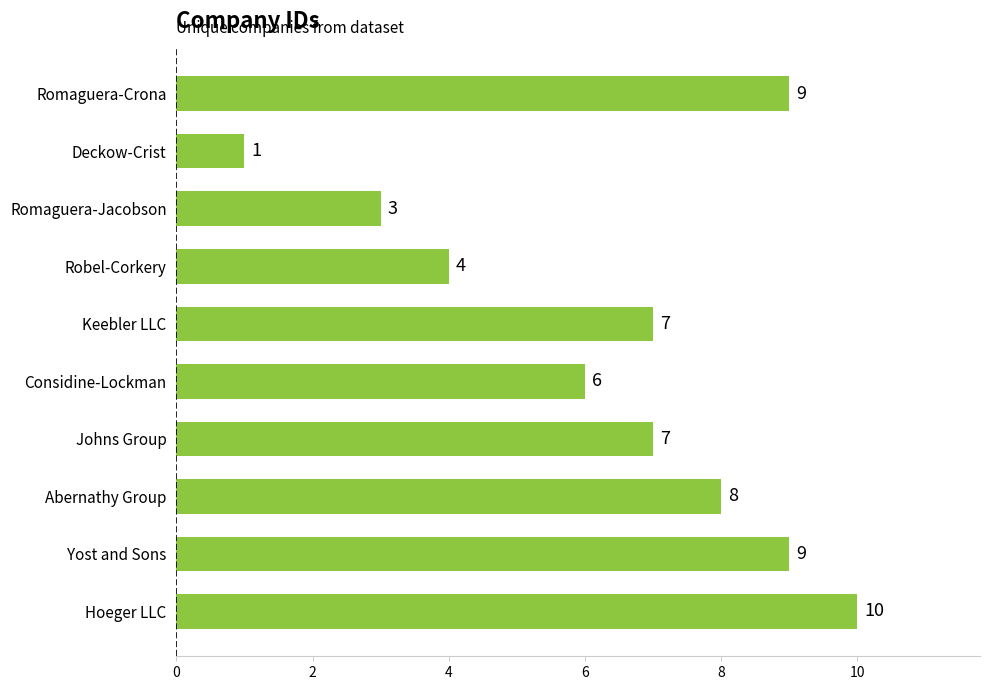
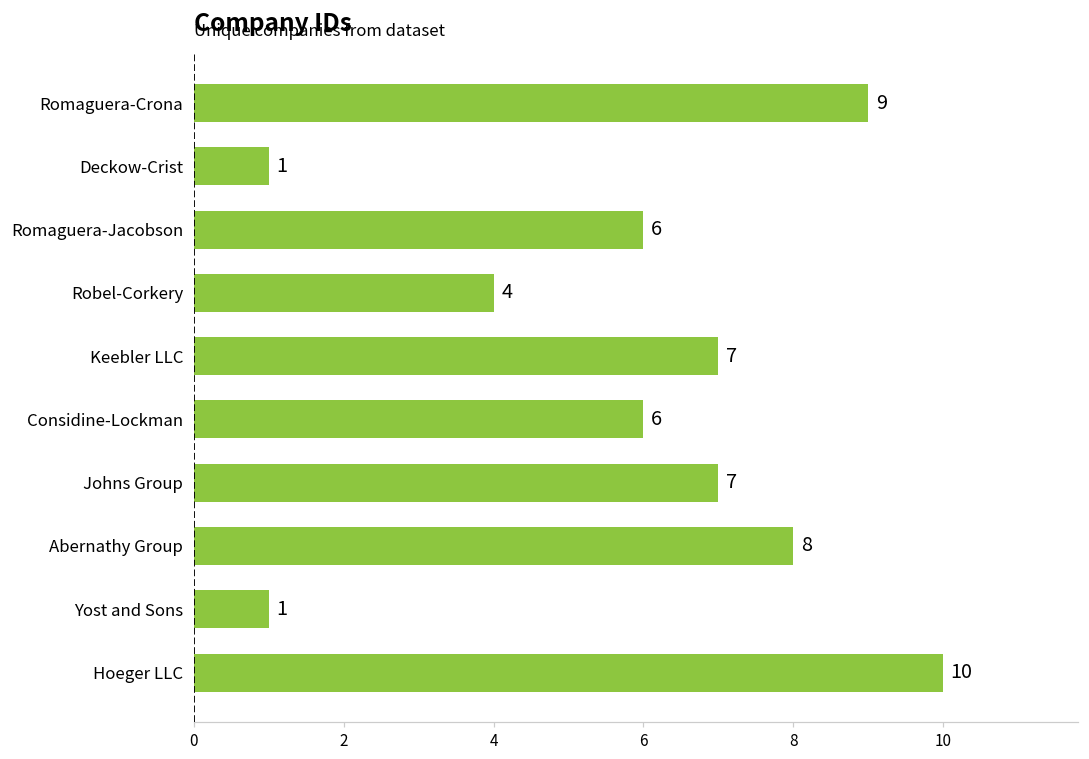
  {
    "Romaguera-Crona": 9,
    "Deckow-Crist": 1,
-   "Romaguera-Jacobson": 3,
+   "Romaguera-Jacobson": 6,
    "Robel-Corkery": 4,
    "Keebler LLC": 7,
    "Considine-Lockman": 6,
    "Johns Group": 7,
    "Abernathy Group": 8,
-   "Yost and Sons": 9,
+   "Yost and Sons": 1,
    "Hoeger LLC": 10
  }
